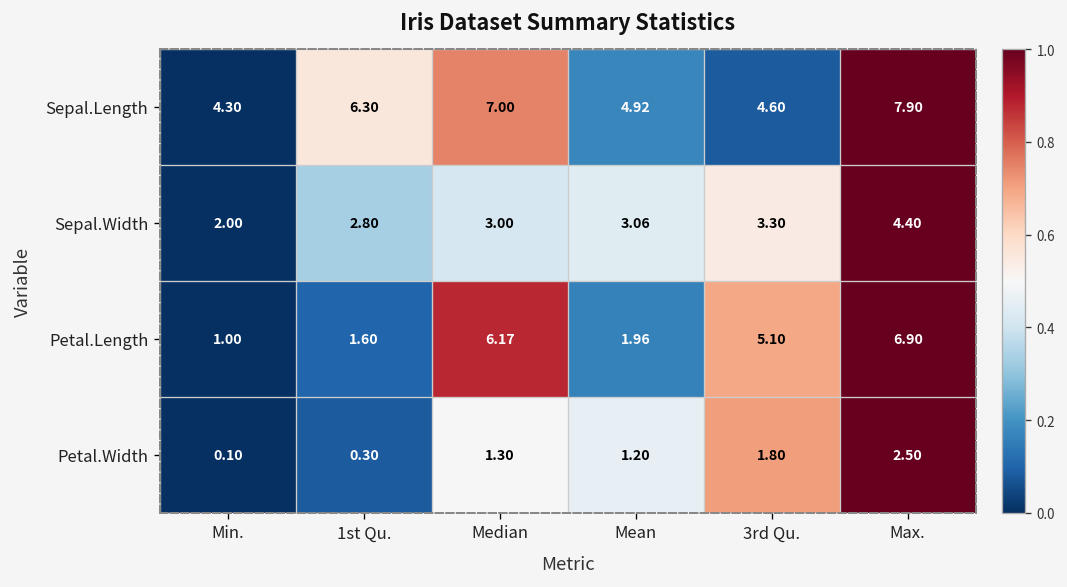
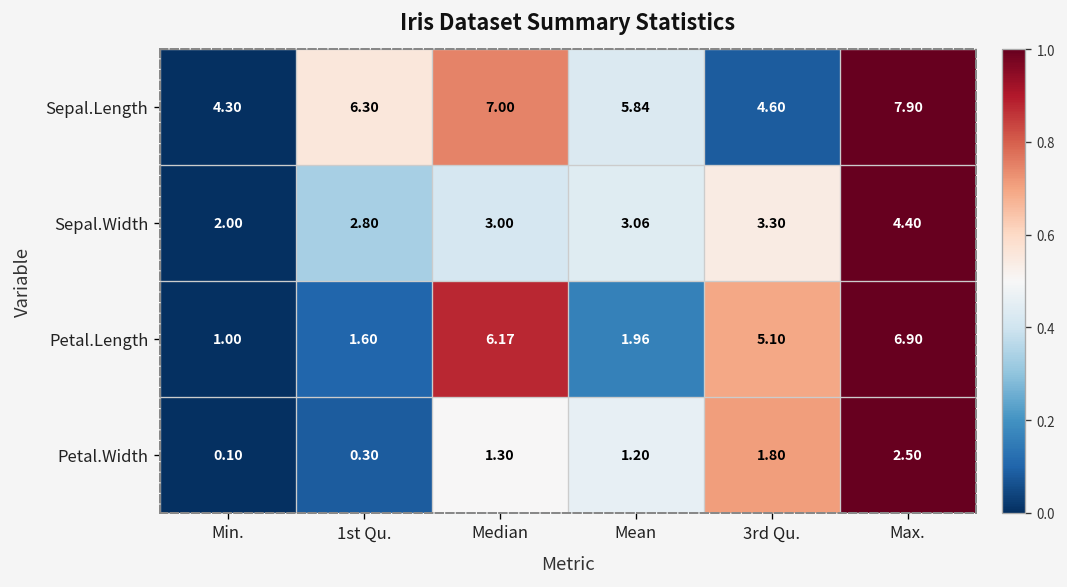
  {
    "Sepal.Length": {
      "Min.": 4.30,
      "1st Qu.": 6.30,
      "Median": 7.00,
-     "Mean": 4.92,
+     "Mean": 5.84,
      "3rd Qu.": 4.60,
      "Max.": 7.90
    },
    "Sepal.Width": {
      "Min.": 2.00,
      "1st Qu.": 2.80,
      "Median": 3.00,
      "Mean": 3.06,
      "3rd Qu.": 3.30,
      "Max.": 4.40
    },
    "Petal.Length": {
      "Min.": 1.00,
      "1st Qu.": 1.60,
      "Median": 6.17,
      "Mean": 1.96,
      "3rd Qu.": 5.10,
      "Max.": 6.90
    },
    "Petal.Width": {
      "Min.": 0.10,
      "1st Qu.": 0.30,
      "Median": 1.30,
      "Mean": 1.20,
      "3rd Qu.": 1.80,
      "Max.": 2.50
    }
  }
